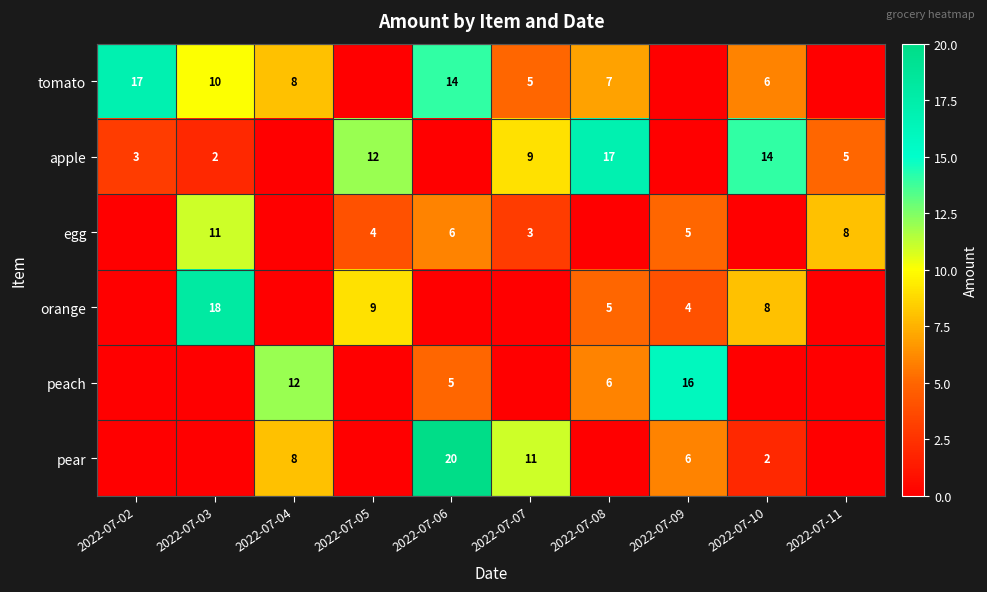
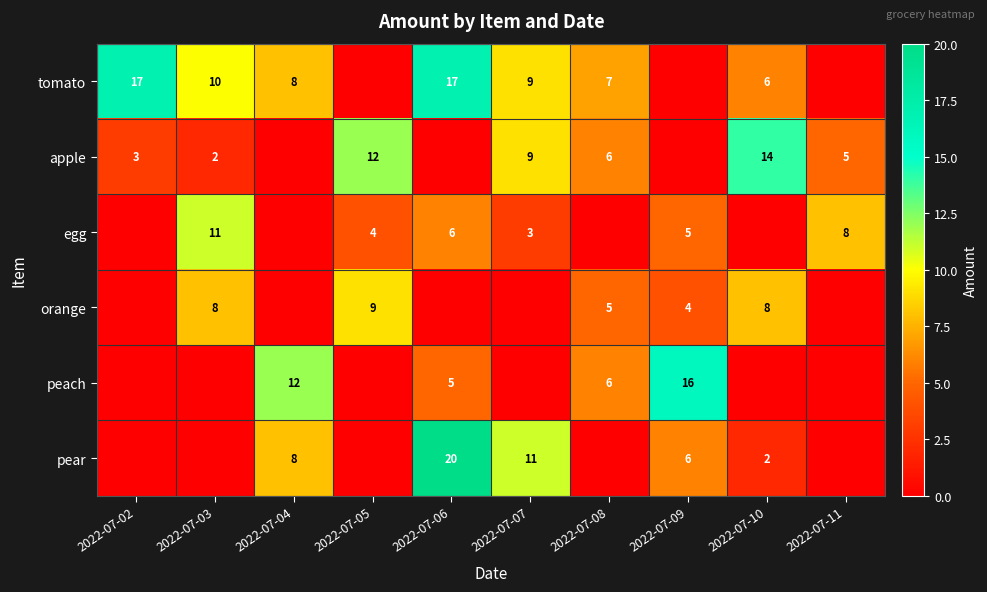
  {
    "tomato": {
      "2022-07-02": 17,
      "2022-07-03": 10,
      "2022-07-04": 8,
-     "2022-07-06": 14,
-     "2022-07-07": 5,
+     "2022-07-06": 17,
+     "2022-07-07": 9,
      "2022-07-08": 7,
      "2022-07-10": 6
    },
    "apple": {
      "2022-07-02": 3,
      "2022-07-03": 2,
      "2022-07-05": 12,
      "2022-07-07": 9,
-     "2022-07-08": 17,
+     "2022-07-08": 6,
      "2022-07-10": 14,
      "2022-07-11": 5
    },
    "egg": {
      "2022-07-03": 11,
      "2022-07-05": 4,
      "2022-07-06": 6,
      "2022-07-07": 3,
      "2022-07-09": 5,
      "2022-07-11": 8
    },
    "orange": {
-     "2022-07-03": 18,
+     "2022-07-03": 8,
      "2022-07-05": 9,
      "2022-07-08": 5,
      "2022-07-09": 4,
      "2022-07-10": 8
    },
    "peach": {
      "2022-07-04": 12,
      "2022-07-06": 5,
      "2022-07-08": 6,
      "2022-07-09": 16
    },
    "pear": {
      "2022-07-04": 8,
      "2022-07-06": 20,
      "2022-07-07": 11,
      "2022-07-09": 6,
      "2022-07-10": 2
    }
  }
